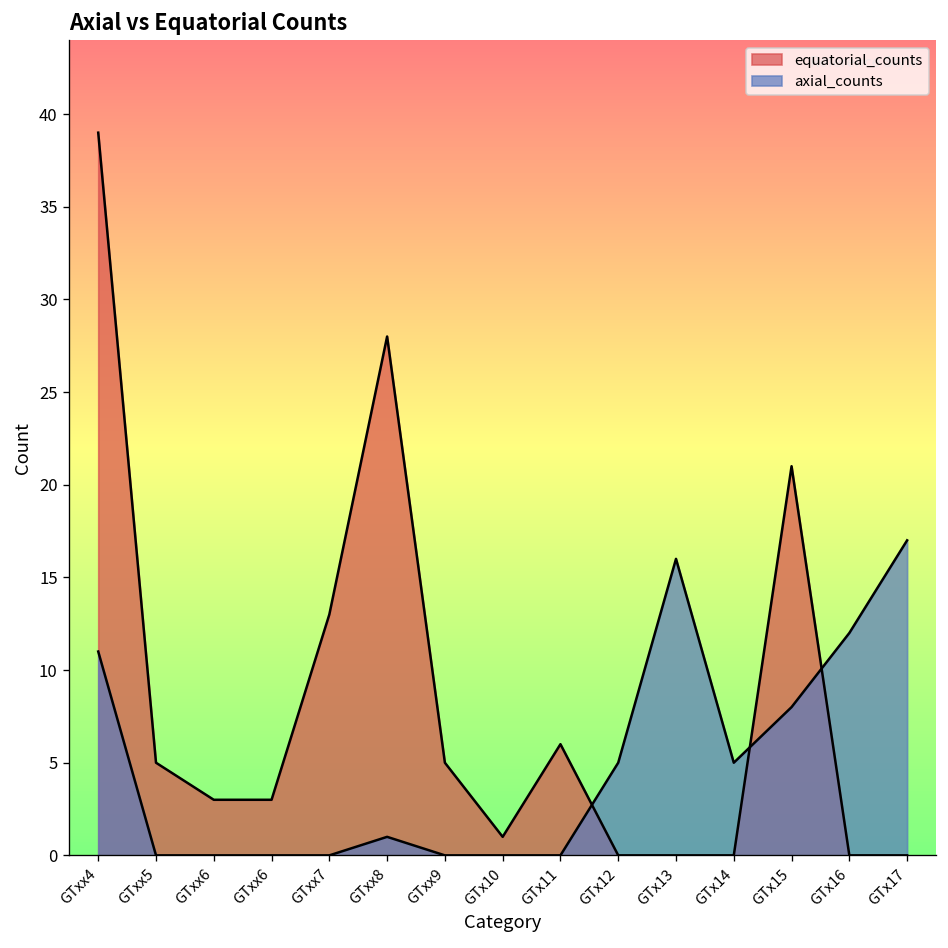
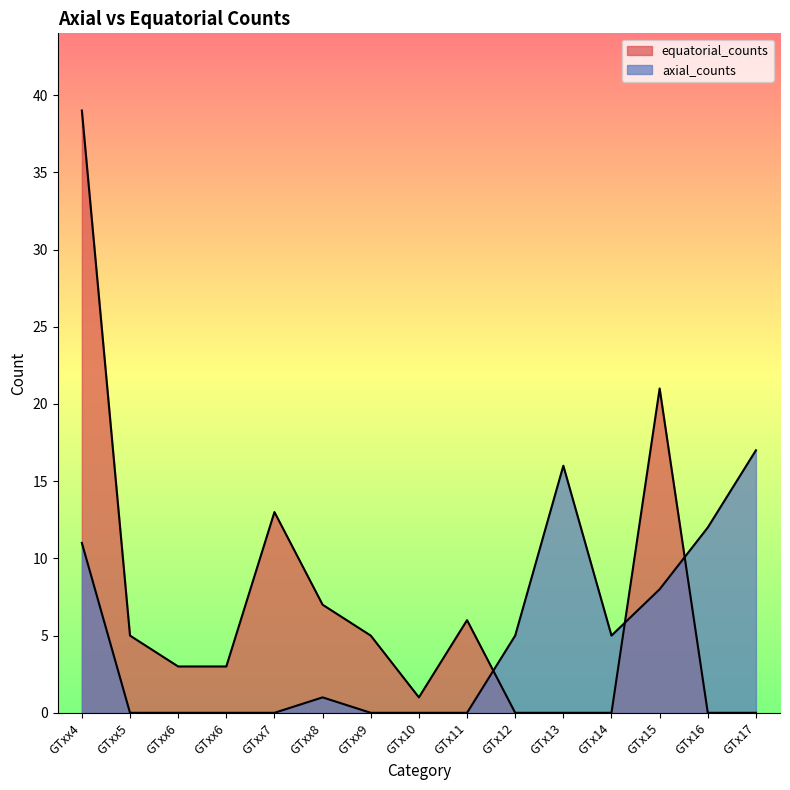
  {
    "equatorial_counts": {
      "GTxx4": 39,
      "GTxx5": 5,
      "GTxx7": 13,
-     "GTxx8": 28,
+     "GTxx8": 7,
      "GTxx9": 5,
      "GTx10": 1,
      "GTx11": 6,
      "GTx12": 0,
      "GTx13": 0,
      "GTx14": 0,
      "GTx15": 21,
      "GTx16": 0,
      "GTx17": 0
    },
    "axial_counts": {
      "GTxx4": 11,
      "GTxx5": 0,
      "GTxx7": 0,
      "GTxx8": 1,
      "GTxx9": 0,
      "GTx10": 0,
      "GTx11": 0,
      "GTx12": 5,
      "GTx13": 16,
      "GTx14": 5,
      "GTx15": 8,
      "GTx16": 12,
      "GTx17": 17
    }
  }
